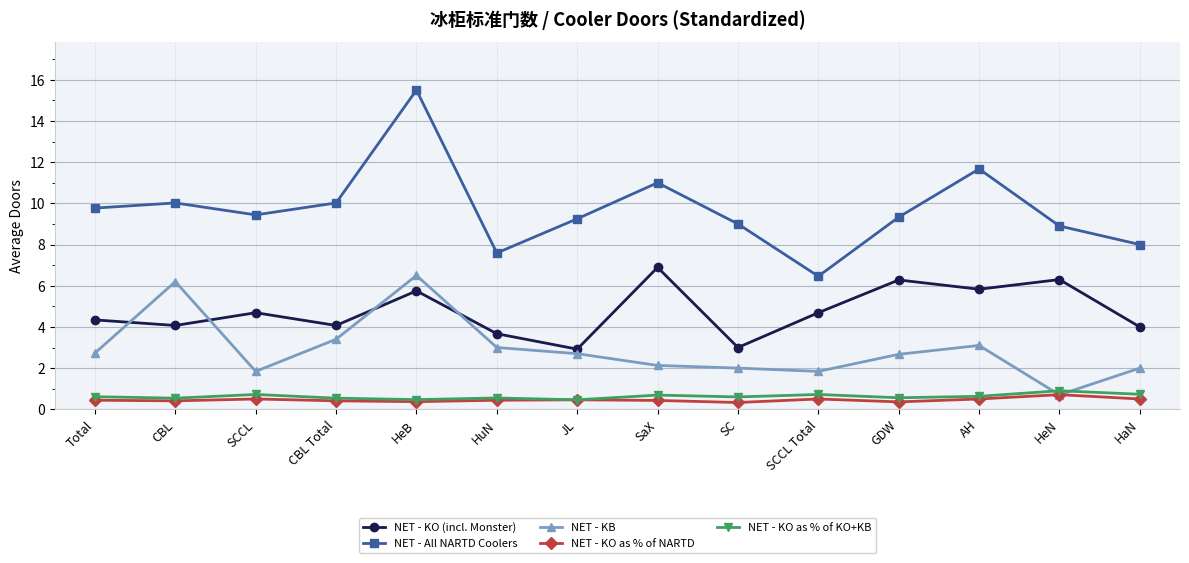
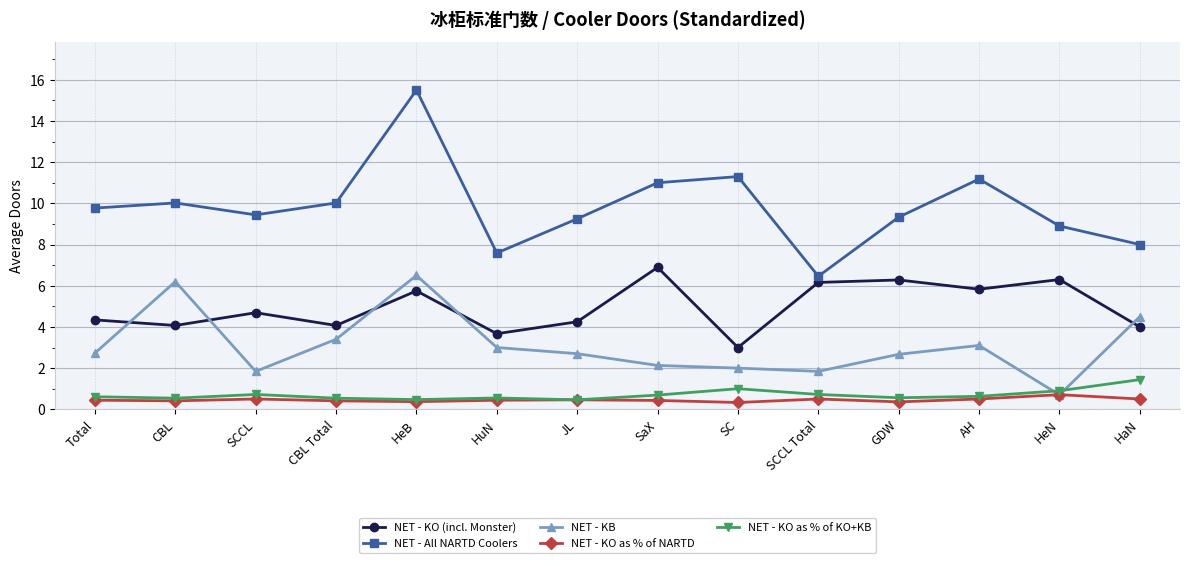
  {
    "NET - KO (incl. Monster)": {
      "Total": 4.3,
      "CBL": 4.1,
      "SCCL": 4.7,
      "CBL Total": 4.1,
      "HeB": 5.8,
      "HuN": 3.7,
-     "JL": 2.9,
+     "JL": 4.3,
      "SaX": 6.9,
      "SC": 3.0,
-     "SCCL Total": 4.7,
+     "SCCL Total": 6.2,
      "GDW": 6.3,
      "AH": 5.8,
      "HeN": 6.3,
      "HaN": 4.0
    },
    "NET - All NARTD Coolers": {
      "Total": 9.8,
      "CBL": 10.0,
      "SCCL": 9.4,
      "CBL Total": 10.0,
      "HeB": 15.5,
      "HuN": 7.6,
      "JL": 9.3,
      "SaX": 11.0,
-     "SC": 9.0,
+     "SC": 11.3,
      "SCCL Total": 6.5,
      "GDW": 9.3,
-     "AH": 11.7,
+     "AH": 11.2,
      "HeN": 8.9,
      "HaN": 8.0
    },
    "NET - KB": {
      "Total": 2.7,
      "CBL": 6.2,
      "SCCL": 1.8,
      "CBL Total": 3.4,
      "HeB": 6.5,
      "HuN": 3.0,
      "JL": 2.7,
      "SaX": 2.1,
      "SC": 2.0,
      "SCCL Total": 1.8,
      "GDW": 2.7,
      "AH": 3.1,
-     "HaN": 2.0
+     "HaN": 4.5
    },
    "NET - KO as % of NARTD": {
      "Total": 0.4,
      "CBL": 0.4,
      "SCCL": 0.5,
      "CBL Total": 0.4,
      "SaX": 0.4,
      "SC": 0.3,
      "SCCL Total": 0.5,
      "GDW": 0.4,
      "AH": 0.5,
      "HaN": 0.5
    },
    "NET - KO as % of KO+KB": {
      "Total": 0.6,
      "CBL": 0.5,
      "SCCL": 0.7,
      "CBL Total": 0.5,
      "SaX": 0.7,
-     "SC": 0.6,
+     "SC": 1.0,
      "SCCL Total": 0.7,
      "GDW": 0.6,
      "AH": 0.6,
      "HeN": 0.9,
-     "HaN": 0.7
+     "HaN": 1.4
    }
  }
